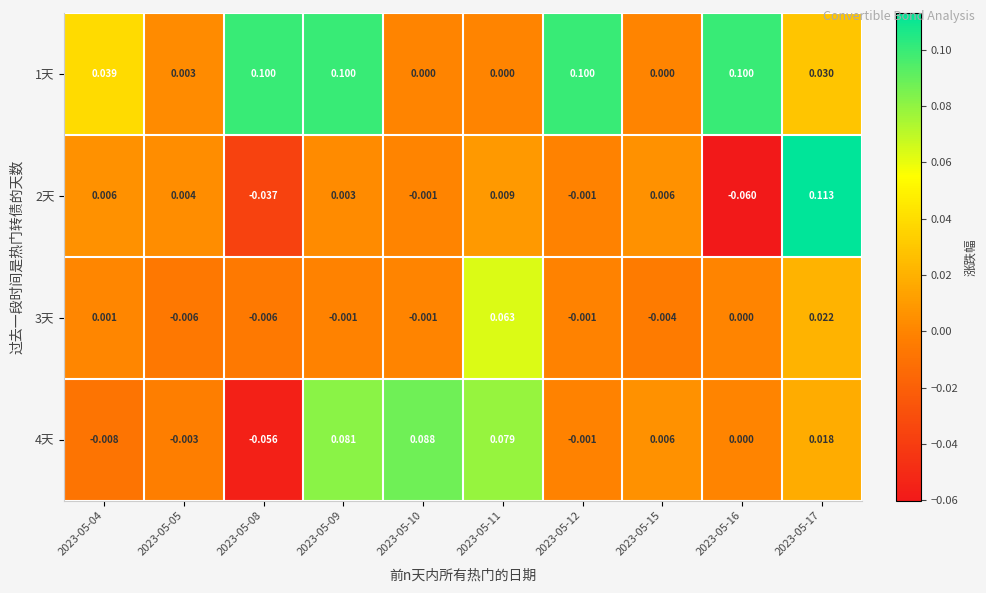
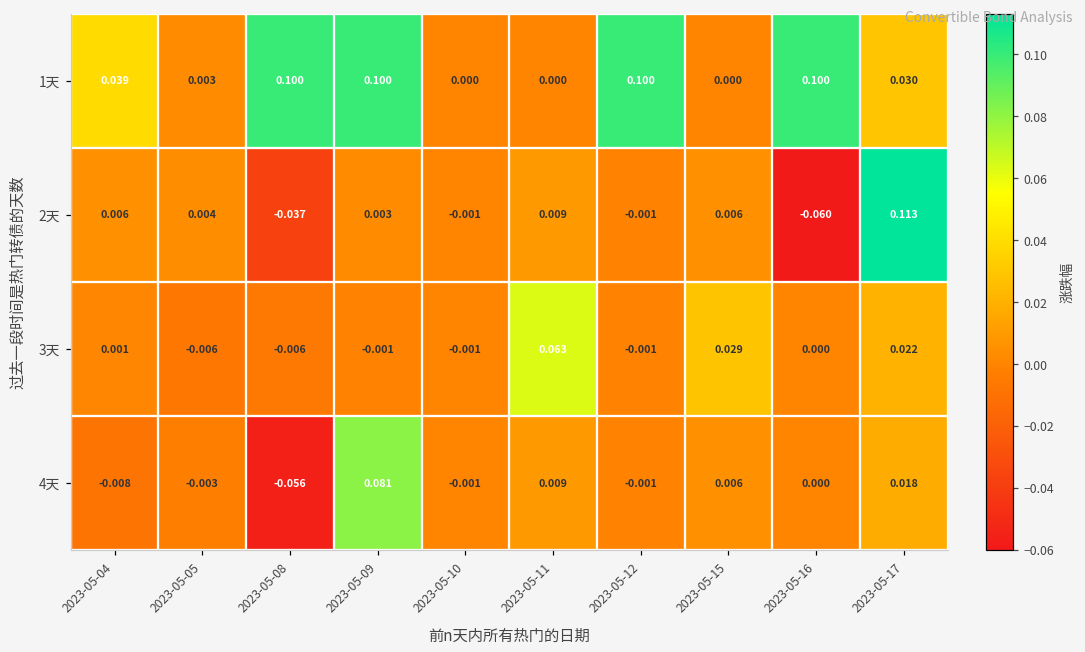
  {
    "1天": {
      "2023-05-04": 0.039,
      "2023-05-05": 0.003,
      "2023-05-08": 0.100,
      "2023-05-09": 0.100,
      "2023-05-10": 0.000,
      "2023-05-11": 0.000,
      "2023-05-12": 0.100,
      "2023-05-15": 0.000,
      "2023-05-16": 0.100,
      "2023-05-17": 0.030
    },
    "2天": {
      "2023-05-04": 0.006,
      "2023-05-05": 0.004,
      "2023-05-08": -0.037,
      "2023-05-09": 0.003,
      "2023-05-10": -0.001,
      "2023-05-11": 0.009,
      "2023-05-12": -0.001,
      "2023-05-15": 0.006,
      "2023-05-16": -0.060,
      "2023-05-17": 0.113
    },
    "3天": {
      "2023-05-04": 0.001,
      "2023-05-05": -0.006,
      "2023-05-08": -0.006,
      "2023-05-09": -0.001,
      "2023-05-10": -0.001,
      "2023-05-11": 0.063,
      "2023-05-12": -0.001,
-     "2023-05-15": -0.004,
+     "2023-05-15": 0.029,
      "2023-05-16": 0.000,
      "2023-05-17": 0.022
    },
    "4天": {
      "2023-05-04": -0.008,
      "2023-05-05": -0.003,
      "2023-05-08": -0.056,
      "2023-05-09": 0.081,
-     "2023-05-10": 0.088,
-     "2023-05-11": 0.079,
+     "2023-05-10": -0.001,
+     "2023-05-11": 0.009,
      "2023-05-12": -0.001,
      "2023-05-15": 0.006,
      "2023-05-16": 0.000,
      "2023-05-17": 0.018
    }
  }
